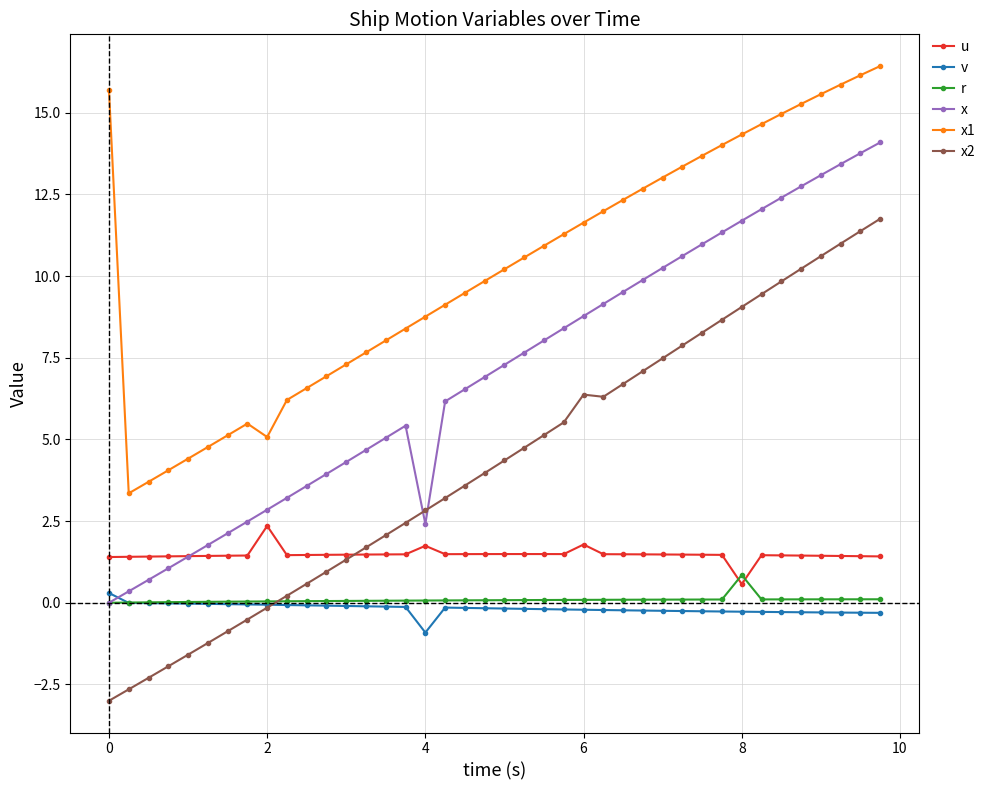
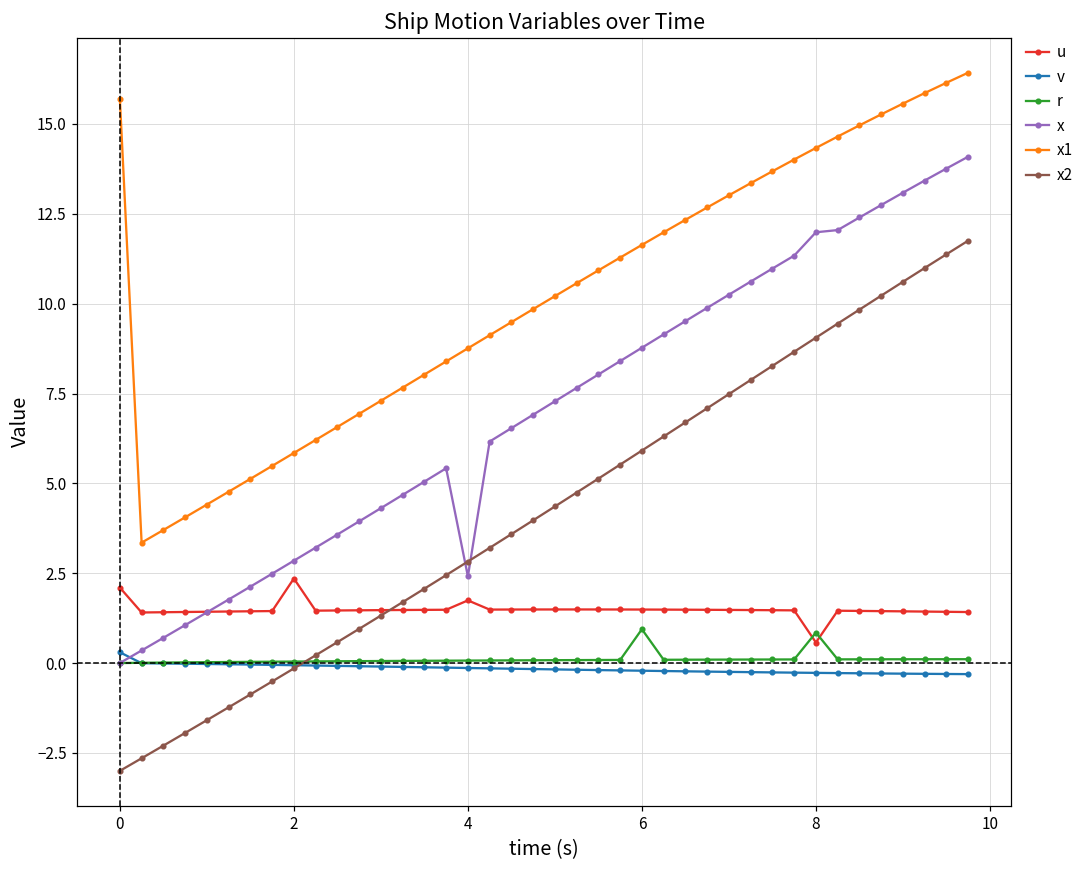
  {
    "u": {
-     "0": 1.4,
+     "0": 2.1,
      "2": 2.4,
      "4": 1.7,
-     "6": 1.8,
+     "6": 1.5,
      "8": 0.6
    },
    "v": {
      "0": 0.3,
      "2": -0.1,
-     "4": -0.9,
+     "4": -0.1,
      "6": -0.2,
      "8": -0.3
    },
    "r": {
      "2": 0.0,
      "4": 0.1,
-     "6": 0.1,
+     "6": 0.9,
      "8": 0.8
    },
    "x": {
      "2": 2.8,
      "4": 2.4,
      "6": 8.8,
-     "8": 11.7
+     "8": 12.0
    },
    "x1": {
      "0": 15.7,
-     "2": 5.1,
+     "2": 5.8,
      "4": 8.8,
      "6": 11.6,
      "8": 14.3
    },
    "x2": {
      "0": -3.0,
      "2": -0.1,
      "4": 2.8,
-     "6": 6.4,
+     "6": 5.9,
      "8": 9.1
    }
  }
